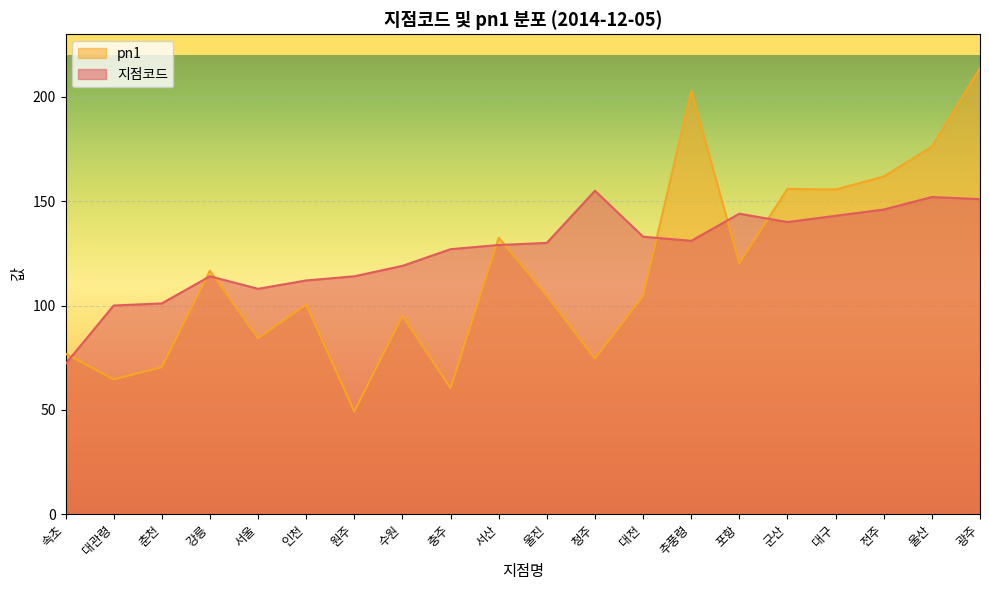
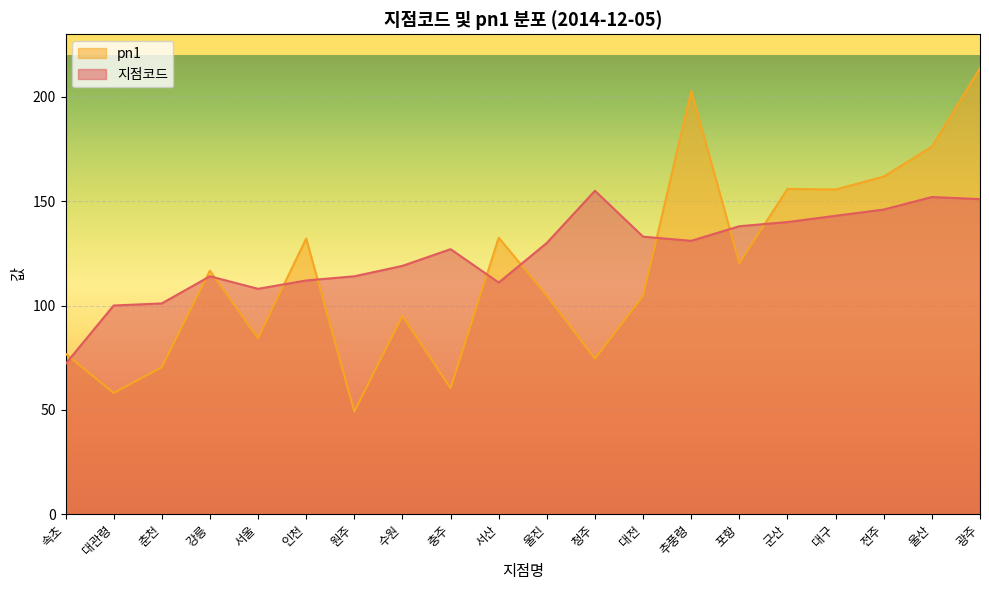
  {
    "pn1": {
      "속초": 77,
-     "대관령": 65,
+     "대관령": 58,
      "춘천": 70,
      "강릉": 117,
      "서울": 84,
-     "인천": 100,
+     "인천": 132,
      "원주": 49,
      "수원": 95,
      "충주": 60,
      "서산": 133,
      "울진": 105,
      "청주": 75,
      "대전": 105,
      "추풍령": 203,
      "포항": 120,
      "군산": 156,
      "대구": 156,
      "전주": 162,
      "울산": 176,
      "광주": 214
    },
    "지점코드": {
      "속초": 72,
      "대관령": 100,
      "춘천": 101,
      "강릉": 114,
      "서울": 108,
      "인천": 112,
      "원주": 114,
      "수원": 119,
      "충주": 127,
-     "서산": 129,
+     "서산": 111,
      "울진": 130,
      "청주": 155,
      "대전": 133,
      "추풍령": 131,
-     "포항": 144,
+     "포항": 138,
      "군산": 140,
      "대구": 143,
      "전주": 146,
      "울산": 152,
      "광주": 151
    }
  }
